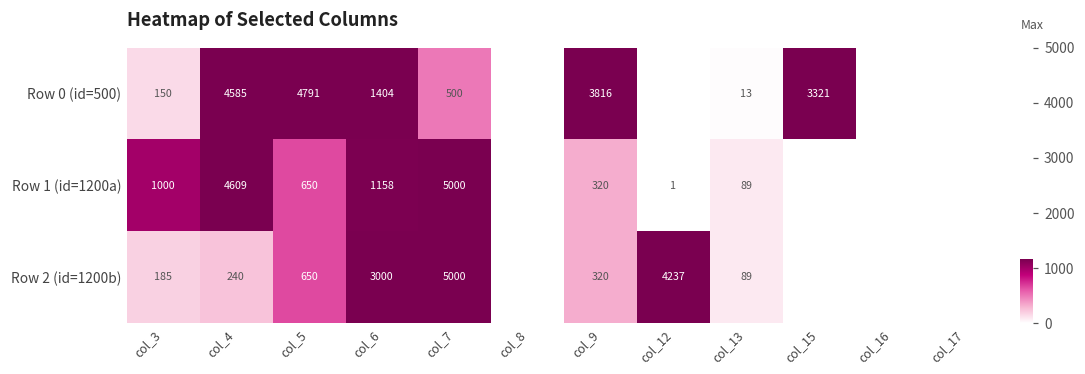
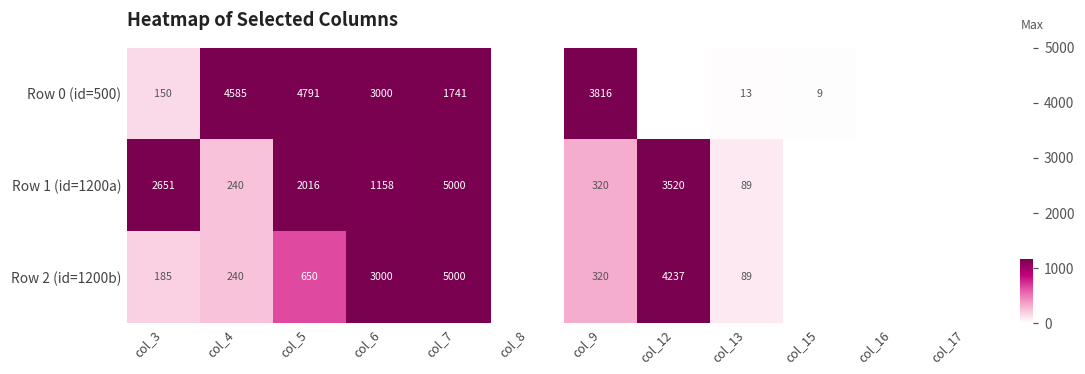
  {
    "Row 0 (id=500)": {
      "col_3": 150,
      "col_4": 4585,
      "col_5": 4791,
-     "col_6": 1404,
-     "col_7": 500,
+     "col_6": 3000,
+     "col_7": 1741,
      "col_9": 3816,
      "col_13": 13,
-     "col_15": 3321
+     "col_15": 9
    },
    "Row 1 (id=1200a)": {
-     "col_3": 1000,
-     "col_4": 4609,
-     "col_5": 650,
+     "col_3": 2651,
+     "col_4": 240,
+     "col_5": 2016,
      "col_6": 1158,
      "col_7": 5000,
      "col_9": 320,
-     "col_12": 1,
+     "col_12": 3520,
      "col_13": 89
    },
    "Row 2 (id=1200b)": {
      "col_3": 185,
      "col_4": 240,
      "col_5": 650,
      "col_6": 3000,
      "col_7": 5000,
      "col_9": 320,
      "col_12": 4237,
      "col_13": 89
    }
  }
